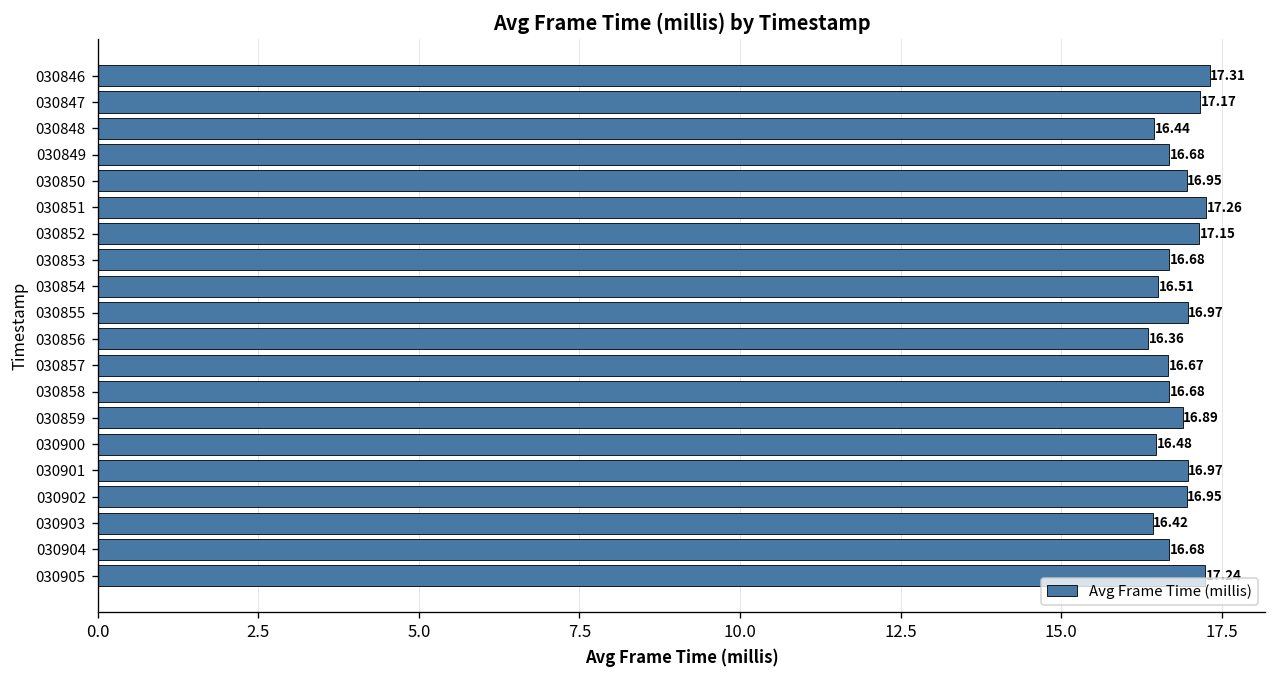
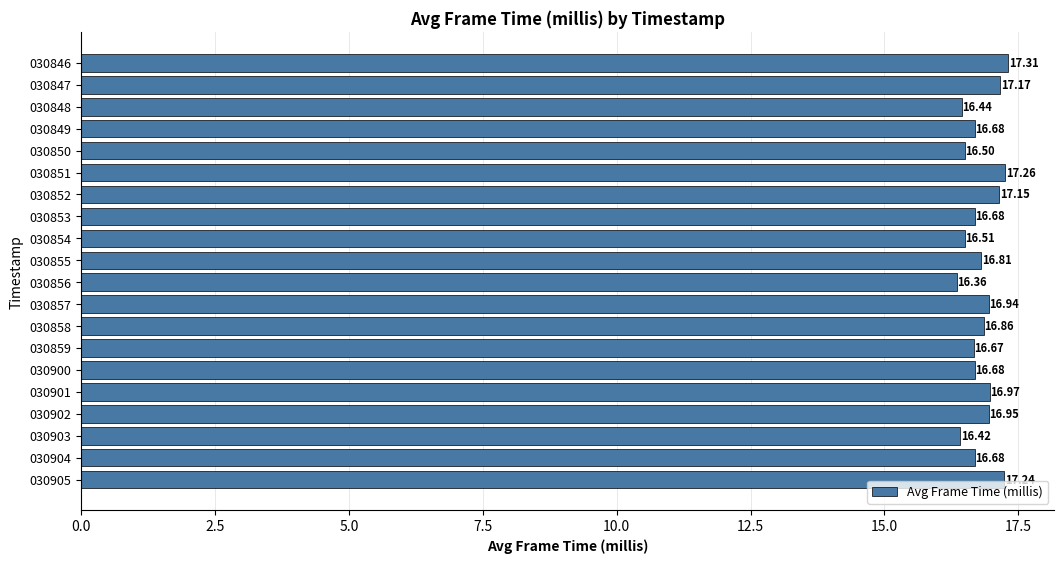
  {
    "030846": 17.31,
    "030847": 17.17,
    "030848": 16.44,
    "030849": 16.68,
-   "030850": 16.95,
+   "030850": 16.50,
    "030851": 17.26,
    "030852": 17.15,
    "030853": 16.68,
    "030854": 16.51,
-   "030855": 16.97,
+   "030855": 16.81,
    "030856": 16.36,
-   "030857": 16.67,
-   "030858": 16.68,
-   "030859": 16.89,
-   "030900": 16.48,
+   "030857": 16.94,
+   "030858": 16.86,
+   "030859": 16.67,
+   "030900": 16.68,
    "030901": 16.97,
    "030902": 16.95,
    "030903": 16.42,
    "030904": 16.68
  }
